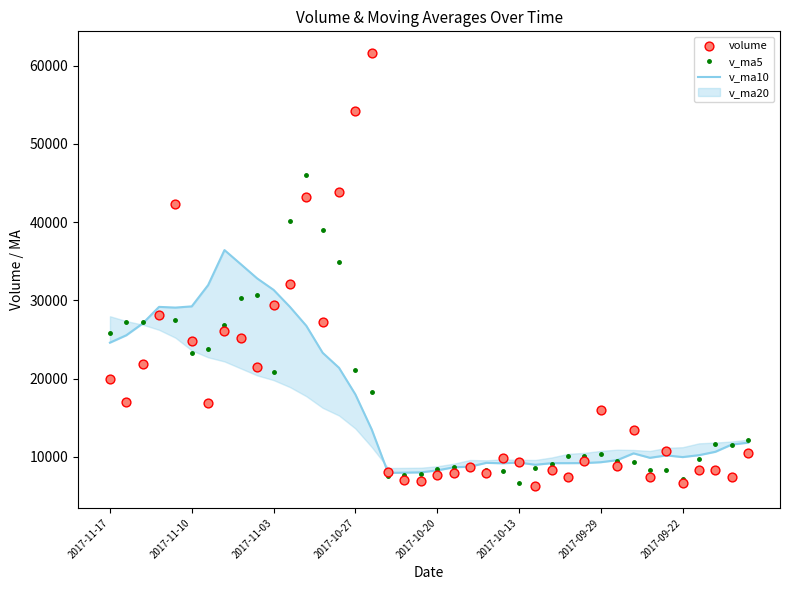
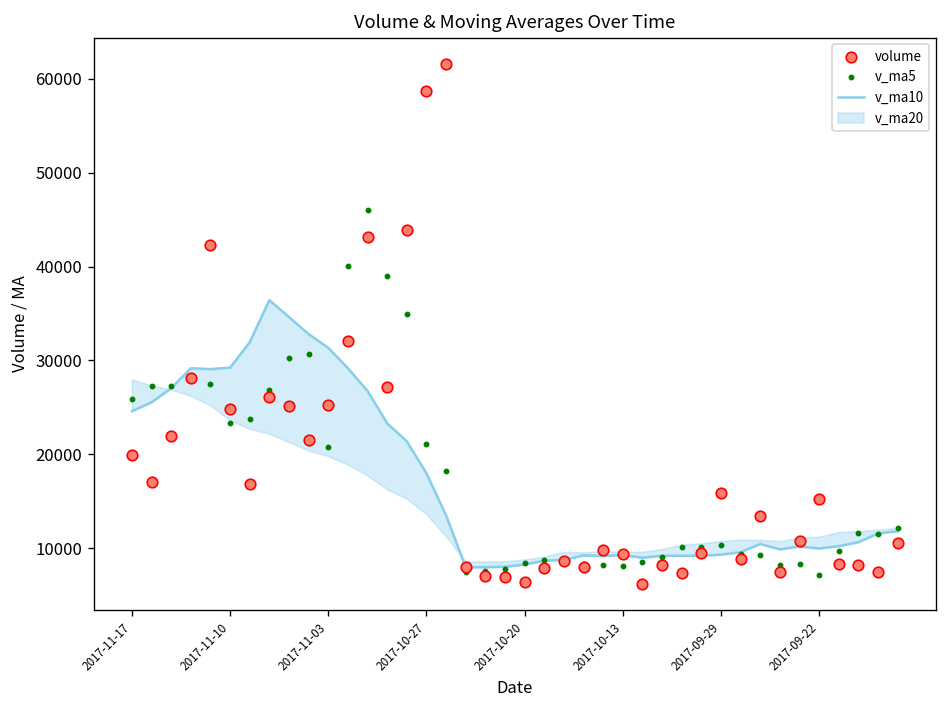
  {
    "v_ma5": {
      "2017-11-17": 26000,
      "2017-11-10": 23000,
      "2017-11-03": 21000,
      "2017-10-27": 21000,
-     "2017-10-13": 7000,
+     "2017-10-13": 8000,
      "2017-09-29": 10000,
      "2017-09-22": 7000
    },
    "volume": {
-     "2017-11-03": 29000,
-     "2017-10-27": 54000,
-     "2017-10-20": 8000,
-     "2017-09-22": 7000
+     "2017-11-03": 25000,
+     "2017-10-27": 59000,
+     "2017-10-20": 6000,
+     "2017-09-22": 15000
    }
  }
